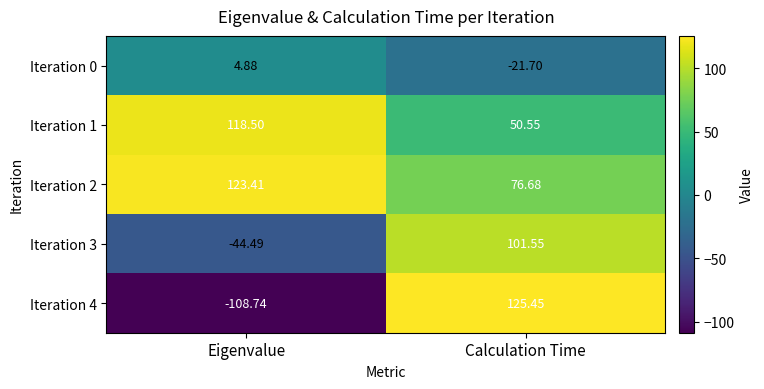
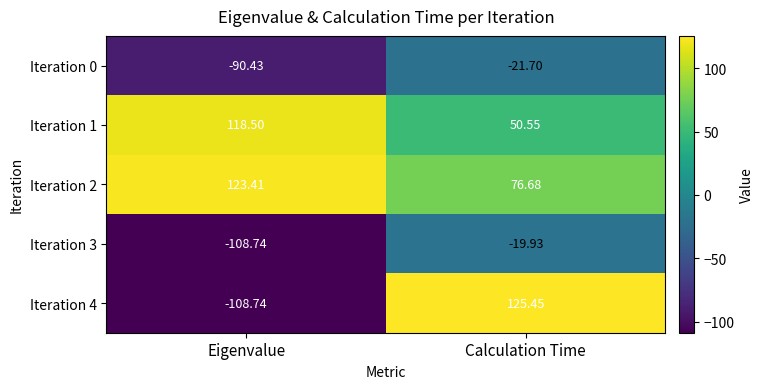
  {
    "Iteration 0": {
-     "Eigenvalue": 4.88,
+     "Eigenvalue": -90.43,
      "Calculation Time": -21.70
    },
    "Iteration 1": {
      "Eigenvalue": 118.50,
      "Calculation Time": 50.55
    },
    "Iteration 2": {
      "Eigenvalue": 123.41,
      "Calculation Time": 76.68
    },
    "Iteration 3": {
-     "Eigenvalue": -44.49,
-     "Calculation Time": 101.55
+     "Eigenvalue": -108.74,
+     "Calculation Time": -19.93
    },
    "Iteration 4": {
      "Eigenvalue": -108.74,
      "Calculation Time": 125.45
    }
  }
